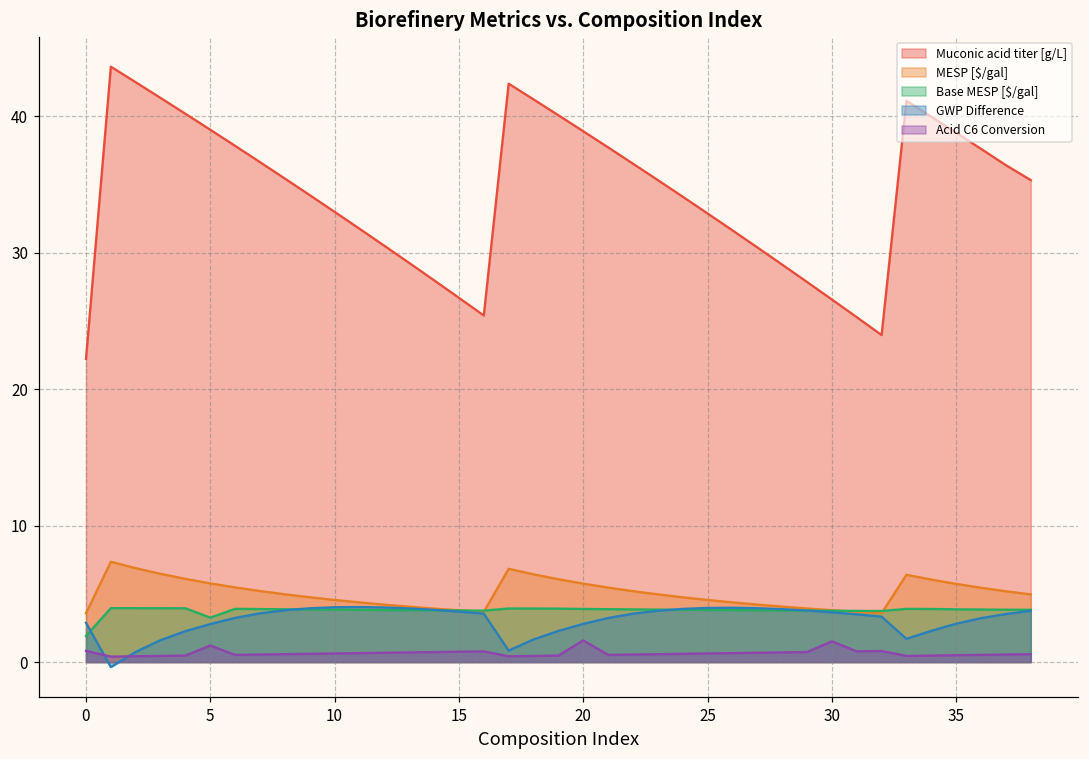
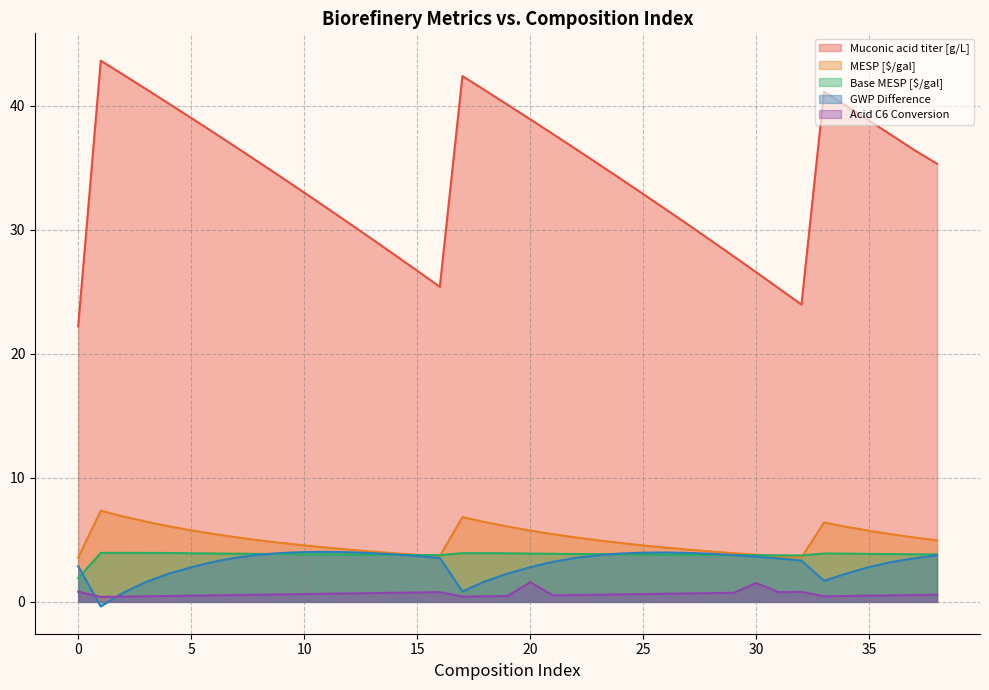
  {
    "Base MESP [$/gal]": {
      "0": 1.9,
-     "5": 3.3,
+     "5": 3.9,
      "20": 3.9,
      "35": 3.9
    },
    "Acid C6 Conversion": {
      "0": 0.8,
-     "5": 1.2,
+     "5": 0.5,
      "10": 0.6,
      "15": 0.8,
      "20": 1.6,
      "25": 0.6,
      "30": 1.5,
      "35": 0.5
    }
  }
